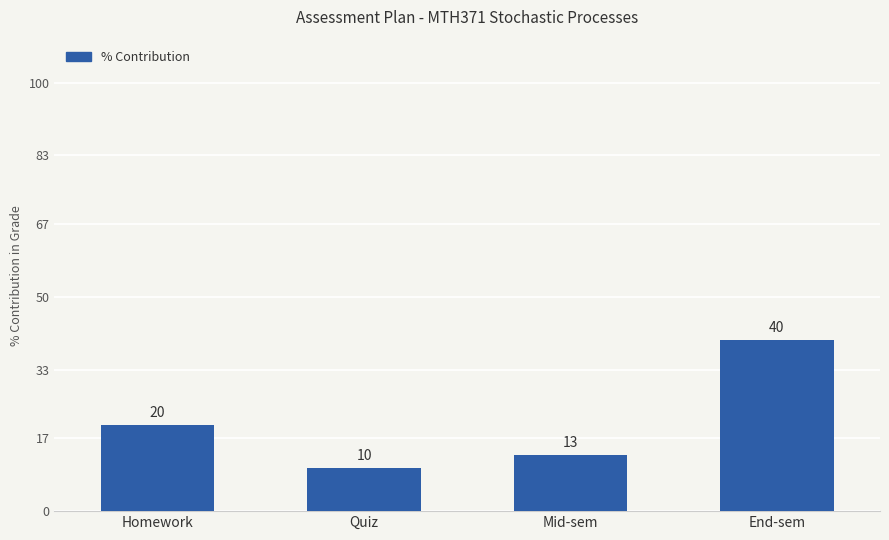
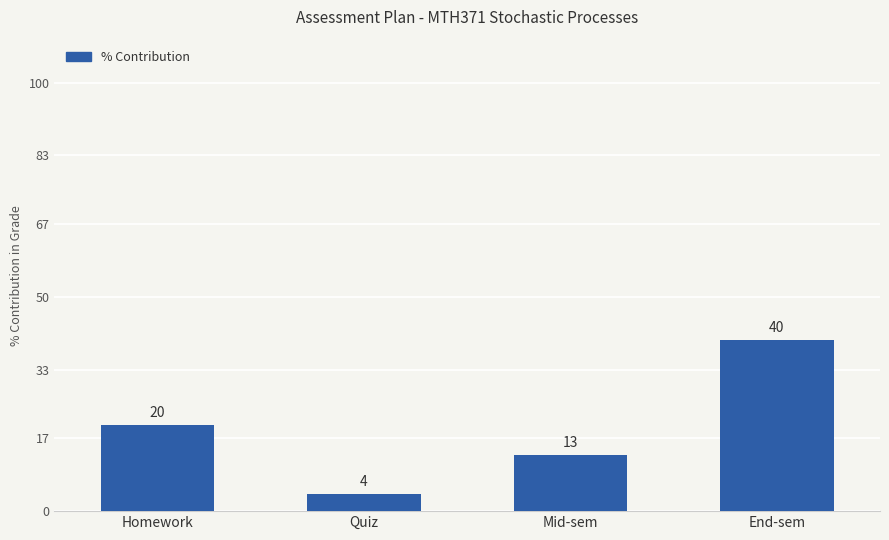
  {
    "Homework": 20,
-   "Quiz": 10,
+   "Quiz": 4,
    "Mid-sem": 13,
    "End-sem": 40
  }
